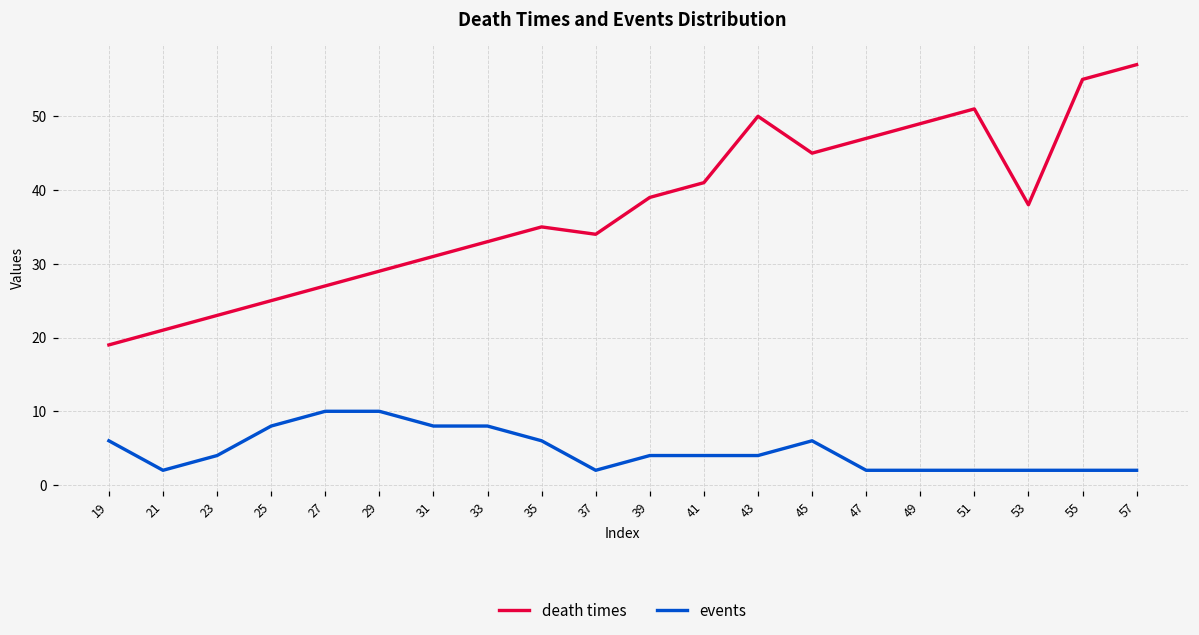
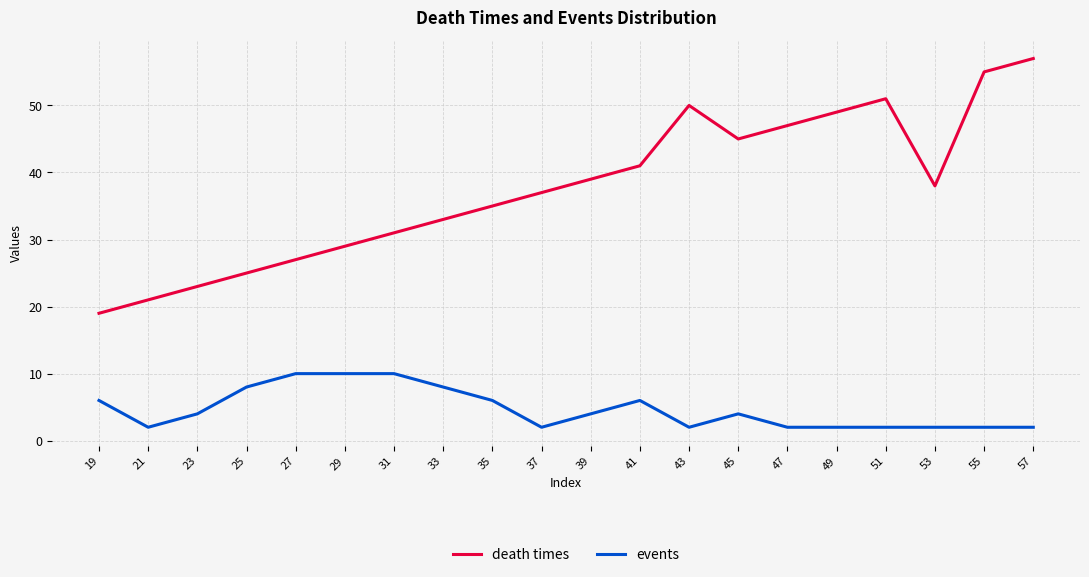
  {
    "death times": {
      "19": 19,
      "21": 21,
      "23": 23,
      "25": 25,
      "27": 27,
      "29": 29,
      "31": 31,
      "33": 33,
      "35": 35,
-     "37": 34,
+     "37": 37,
      "39": 39,
      "41": 41,
      "43": 50,
      "45": 45,
      "47": 47,
      "49": 49,
      "51": 51,
      "53": 38,
      "55": 55,
      "57": 57
    },
    "events": {
      "19": 6,
      "21": 2,
      "23": 4,
      "25": 8,
      "27": 10,
      "29": 10,
-     "31": 8,
+     "31": 10,
      "33": 8,
      "35": 6,
      "37": 2,
      "39": 4,
-     "41": 4,
-     "43": 4,
-     "45": 6,
+     "41": 6,
+     "43": 2,
+     "45": 4,
      "47": 2,
      "49": 2,
      "51": 2,
      "53": 2,
      "55": 2,
      "57": 2
    }
  }
